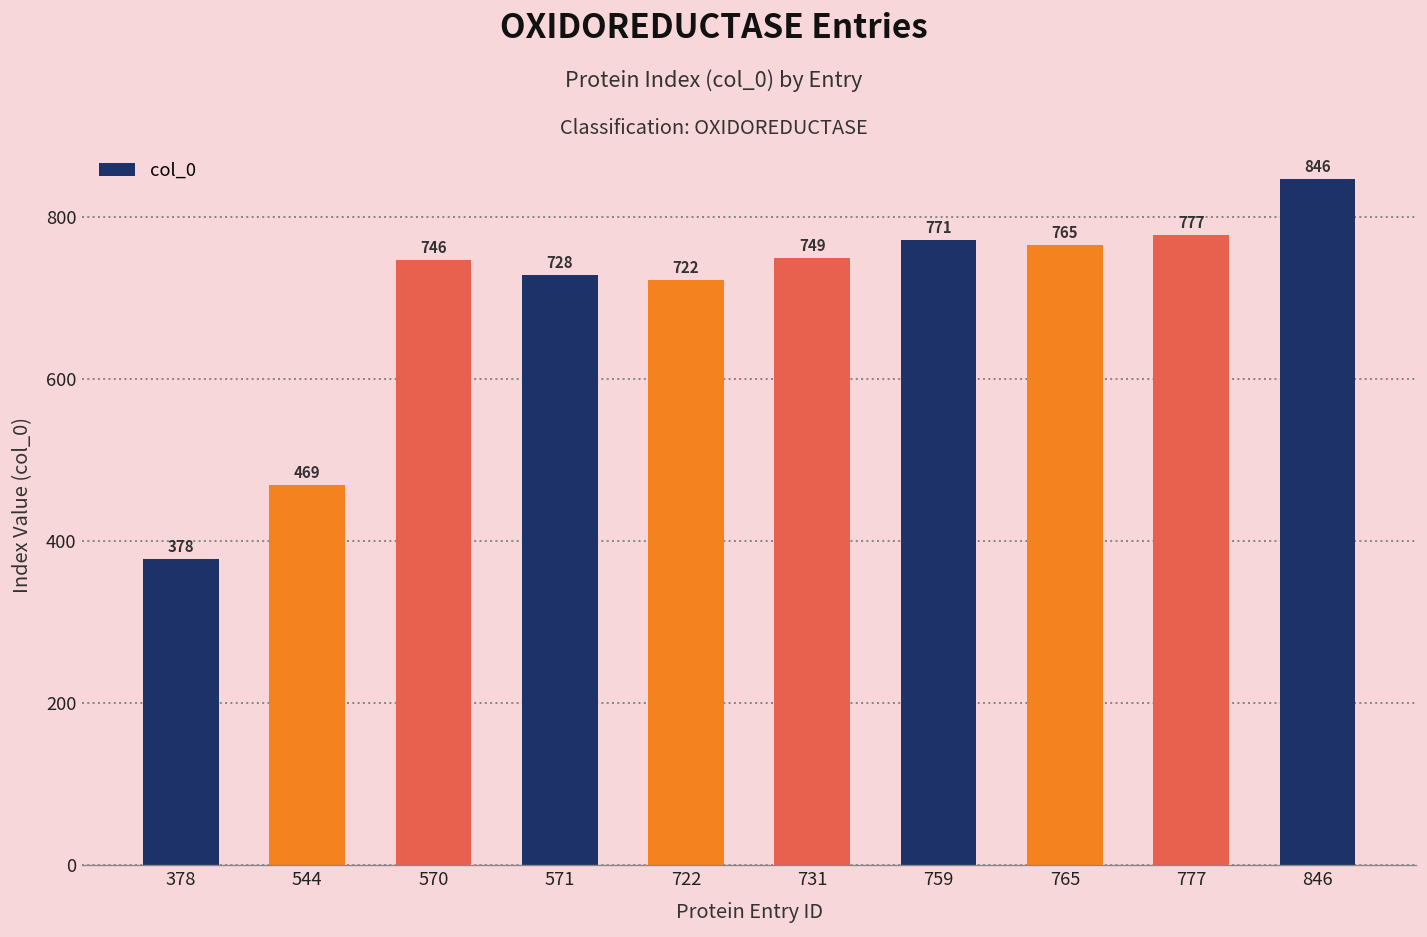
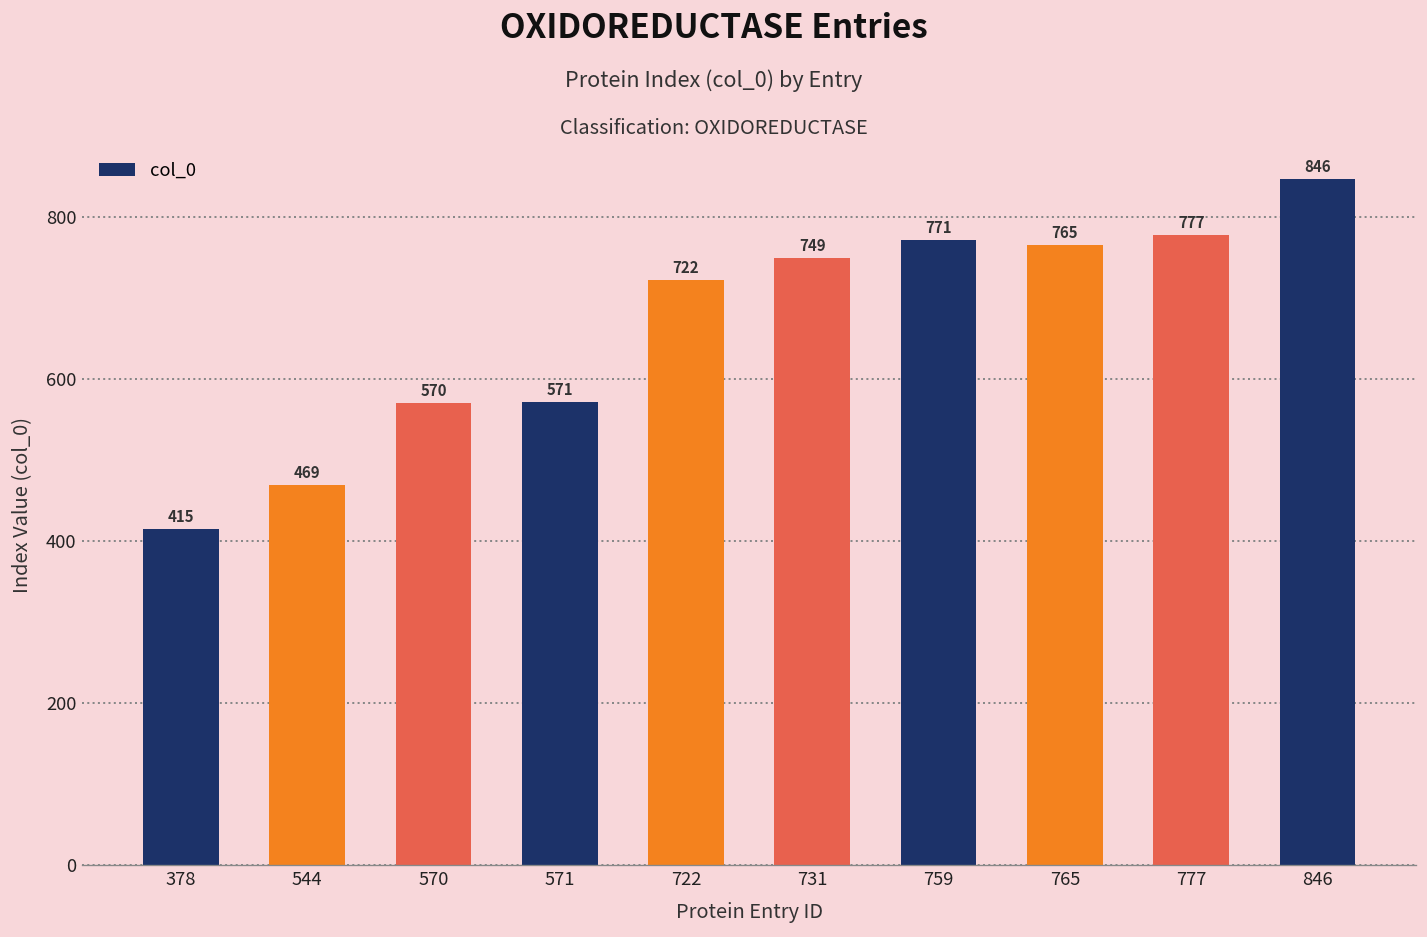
  {
-   "378": 378,
+   "378": 415,
    "544": 469,
-   "570": 746,
-   "571": 728,
+   "570": 570,
+   "571": 571,
    "722": 722,
    "731": 749,
    "759": 771,
    "765": 765,
    "777": 777,
    "846": 846
  }
